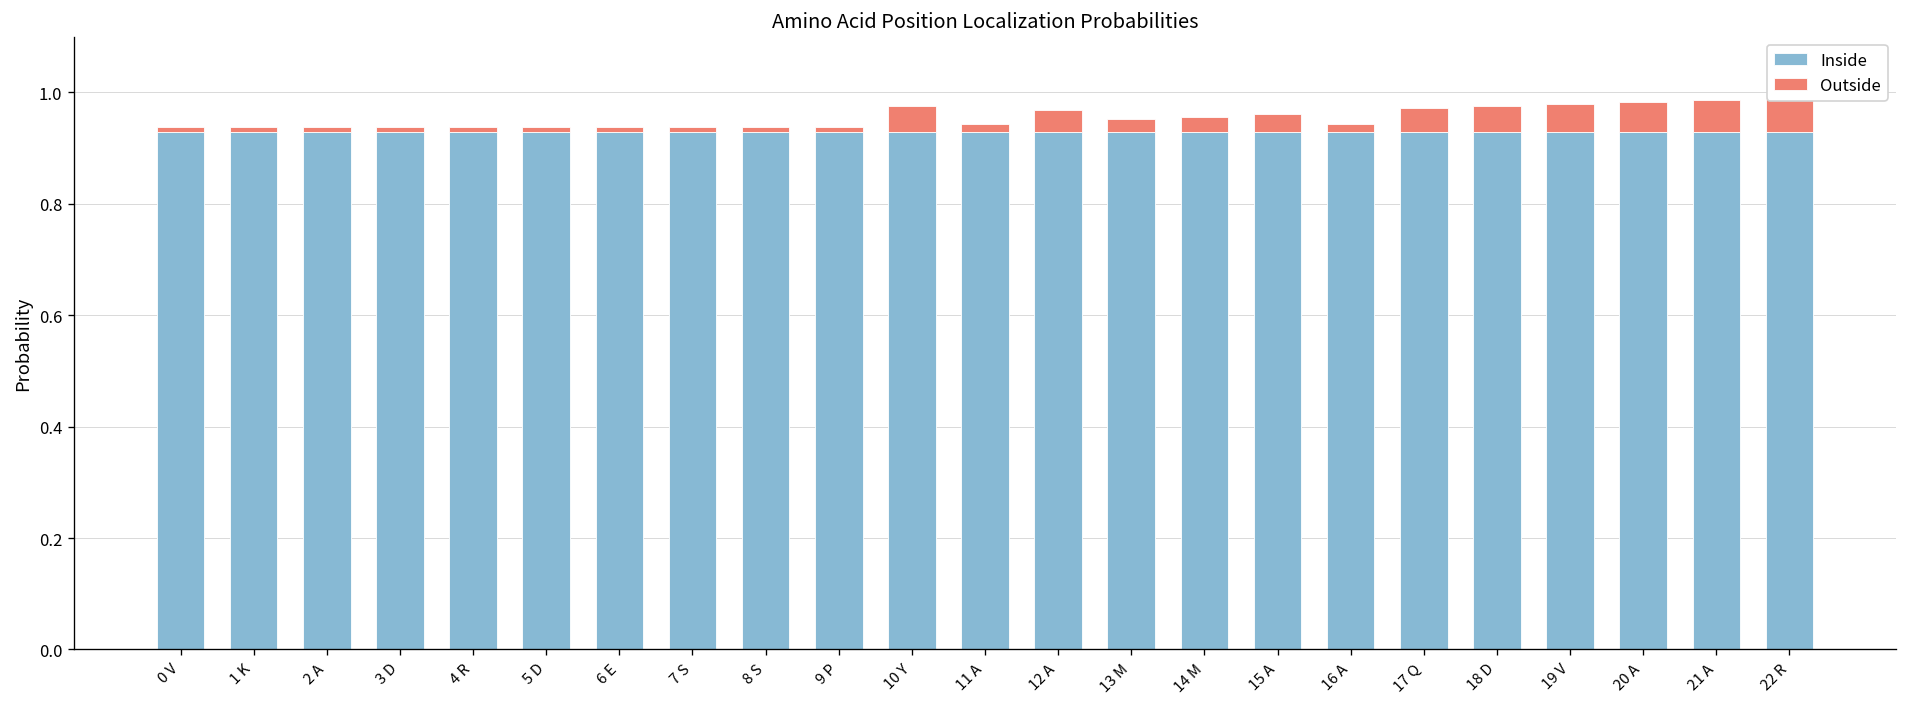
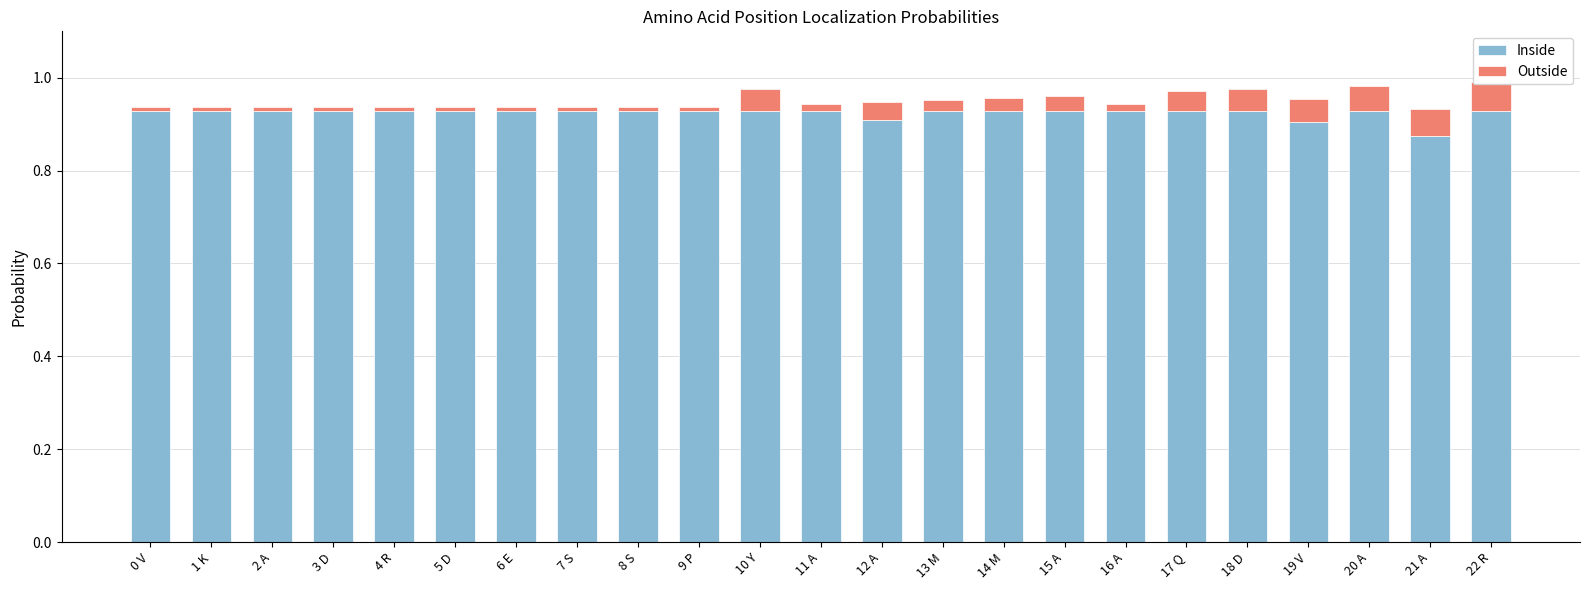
  {
    "Inside": {
      "0 V": 0.93,
      "1 K": 0.93,
      "2 A": 0.93,
      "3 D": 0.93,
      "4 R": 0.93,
      "5 D": 0.93,
      "6 E": 0.93,
      "7 S": 0.93,
      "8 S": 0.93,
      "9 P": 0.93,
      "10 Y": 0.93,
      "11 A": 0.93,
-     "12 A": 0.93,
+     "12 A": 0.91,
      "13 M": 0.93,
      "14 M": 0.93,
      "15 A": 0.93,
      "16 A": 0.93,
      "17 Q": 0.93,
      "18 D": 0.93,
-     "19 V": 0.93,
+     "19 V": 0.90,
      "20 A": 0.93,
-     "21 A": 0.93,
+     "21 A": 0.88,
      "22 R": 0.93
    },
    "Outside": {
      "0 V": 0.01,
      "1 K": 0.01,
      "2 A": 0.01,
      "3 D": 0.01,
      "4 R": 0.01,
      "5 D": 0.01,
      "6 E": 0.01,
      "7 S": 0.01,
      "8 S": 0.01,
      "9 P": 0.01,
      "10 Y": 0.05,
      "11 A": 0.01,
      "12 A": 0.04,
      "13 M": 0.02,
      "14 M": 0.03,
      "15 A": 0.03,
      "16 A": 0.01,
      "17 Q": 0.04,
      "18 D": 0.05,
      "19 V": 0.05,
      "20 A": 0.05,
      "21 A": 0.06
    }
  }
